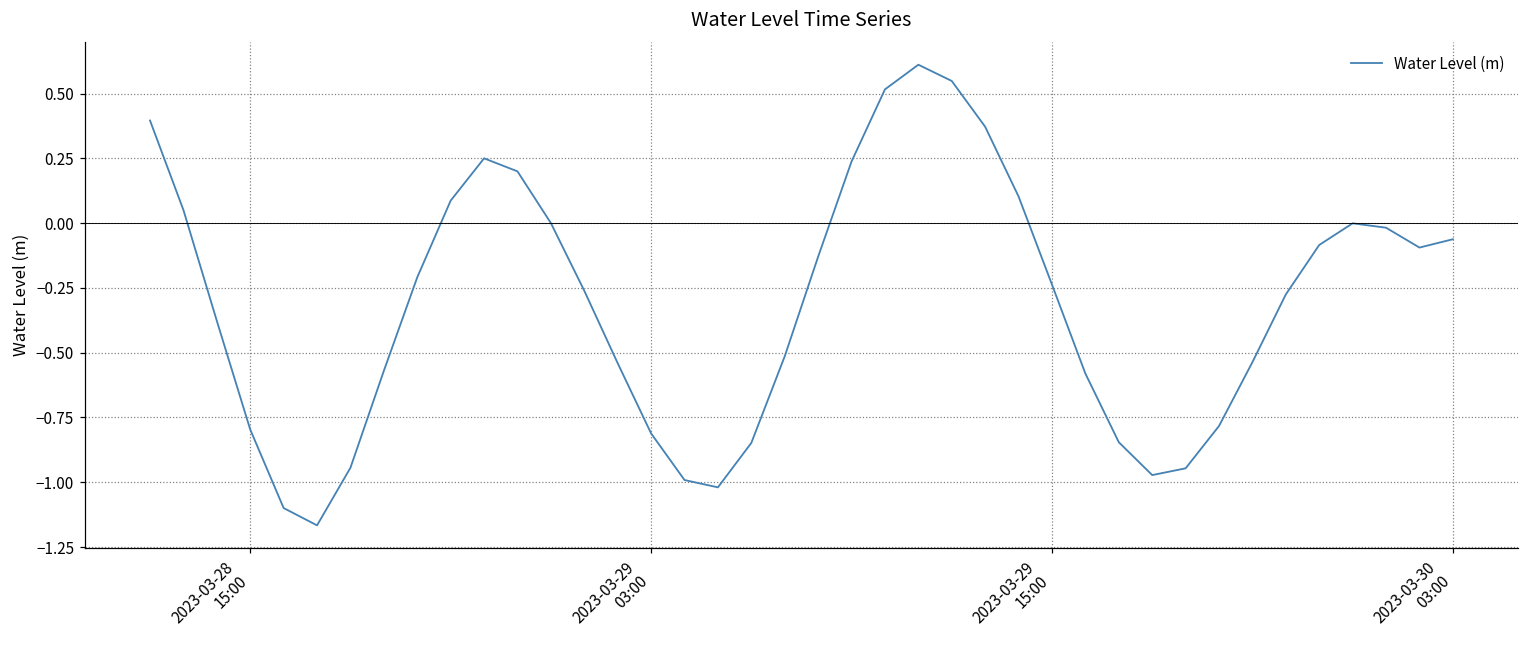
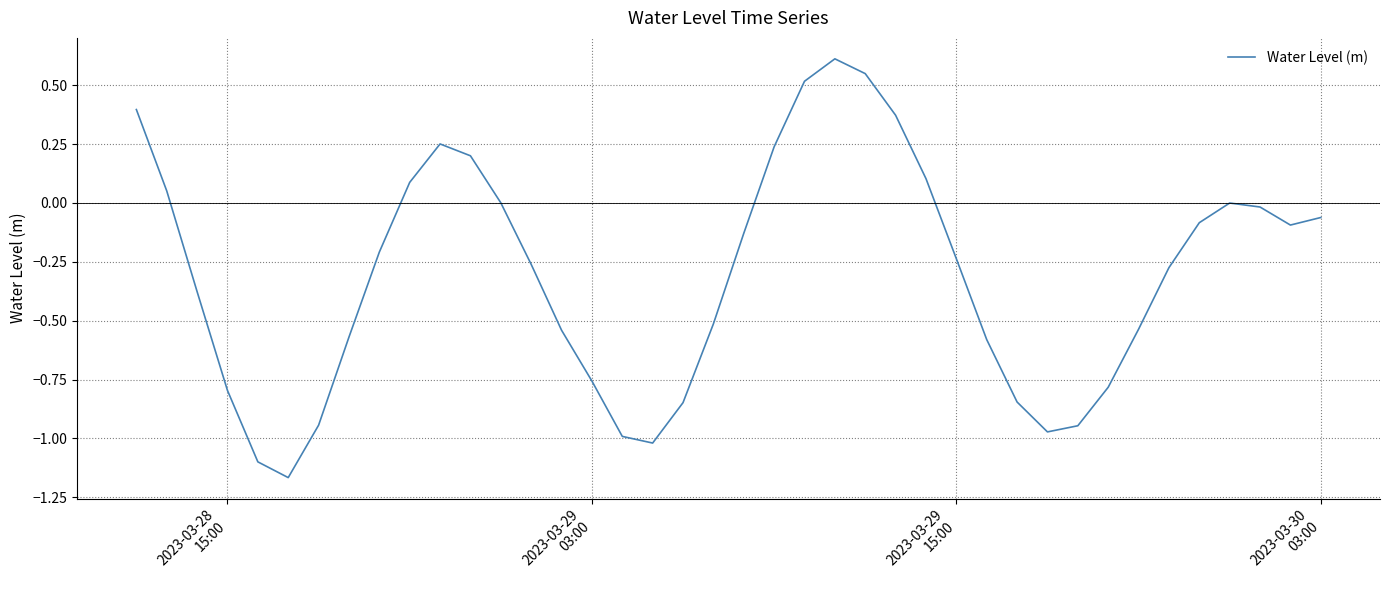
  {
    "2023-03-28 15:00": -0.80,
-   "2023-03-29 03:00": -0.81,
+   "2023-03-29 03:00": -0.76,
    "2023-03-29 15:00": -0.24,
    "2023-03-30 03:00": -0.06
  }
